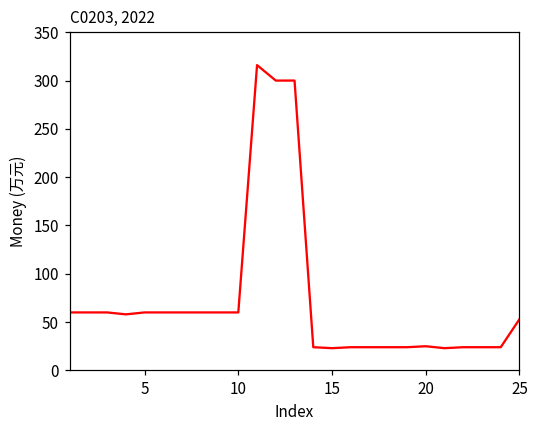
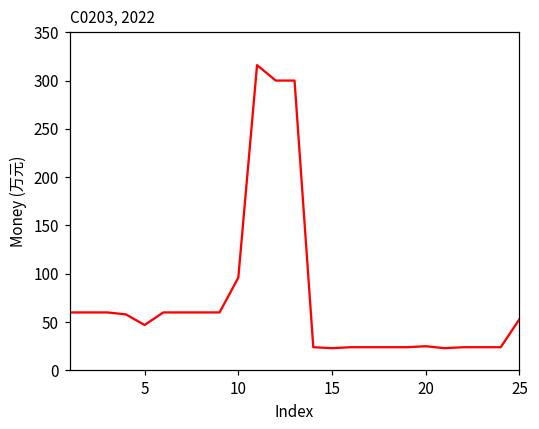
  {
-   "5": 60,
-   "10": 60,
+   "5": 50,
+   "10": 100,
    "15": 20,
    "20": 30,
    "25": 50
  }
